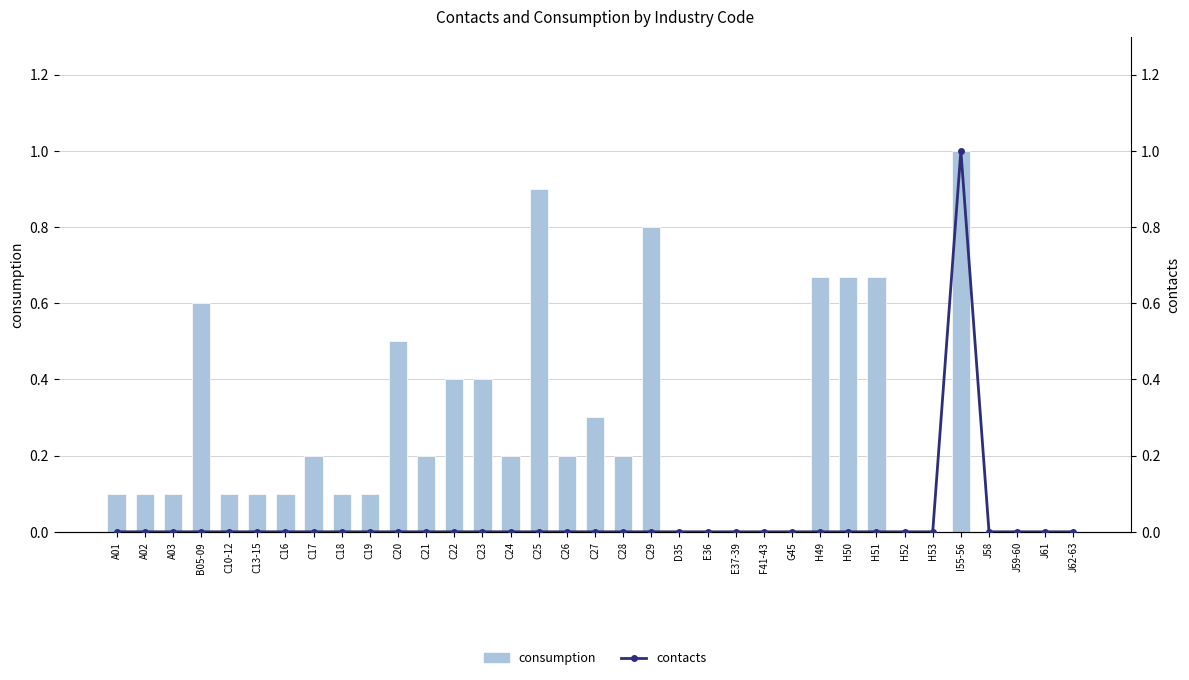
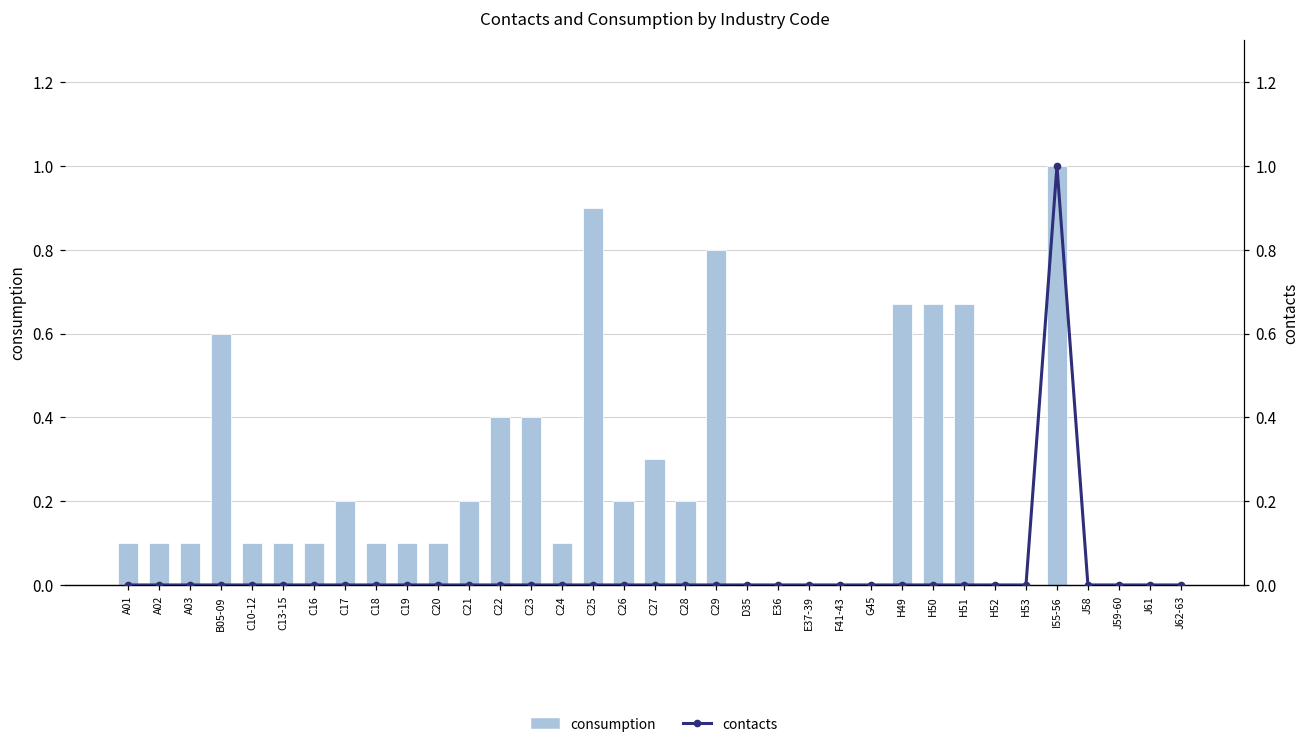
  {
    "consumption": {
      "A01": 0.1,
      "A02": 0.1,
      "A03": 0.1,
      "B05-09": 0.6,
      "C10-12": 0.1,
      "C13-15": 0.1,
      "C16": 0.1,
      "C17": 0.2,
      "C18": 0.1,
      "C19": 0.1,
-     "C20": 0.5,
+     "C20": 0.1,
      "C21": 0.2,
      "C22": 0.4,
      "C23": 0.4,
-     "C24": 0.2,
+     "C24": 0.1,
      "C25": 0.9,
      "C26": 0.2,
      "C27": 0.3,
      "C28": 0.2,
      "C29": 0.8,
      "D35": 0.0,
      "E36": 0.0,
      "E37-39": 0.0,
      "F41-43": 0.0,
      "G45": 0.0,
      "H49": 0.67,
      "H50": 0.67,
      "H51": 0.67,
      "H52": 0.0,
      "H53": 0.0,
      "I55-56": 1.0,
      "J58": 0.0,
      "J59-60": 0.0,
      "J61": 0.0,
      "J62-63": 0.0
    },
    "contacts": {
      "A01": 0.00,
      "A02": 0.00,
      "A03": 0.00,
      "B05-09": 0.00,
      "C10-12": 0.00,
      "C13-15": 0.00,
      "C16": 0.00,
      "C17": 0.00,
      "C18": 0.00,
      "C19": 0.00,
      "C20": 0.00,
      "C21": 0.00,
      "C22": 0.00,
      "C23": 0.00,
      "C24": 0.00,
      "C25": 0.00,
      "C26": 0.00,
      "C27": 0.00,
      "C28": 0.00,
      "C29": 0.00,
      "D35": 0.00,
      "E36": 0.00,
      "E37-39": 0.00,
      "F41-43": 0.00,
      "G45": 0.00,
      "H49": 0.00,
      "H50": 0.00,
      "H51": 0.00,
      "H52": 0.00,
      "H53": 0.00,
      "I55-56": 1.00,
      "J58": 0.00,
      "J59-60": 0.00,
      "J61": 0.00,
      "J62-63": 0.00
    }
  }
